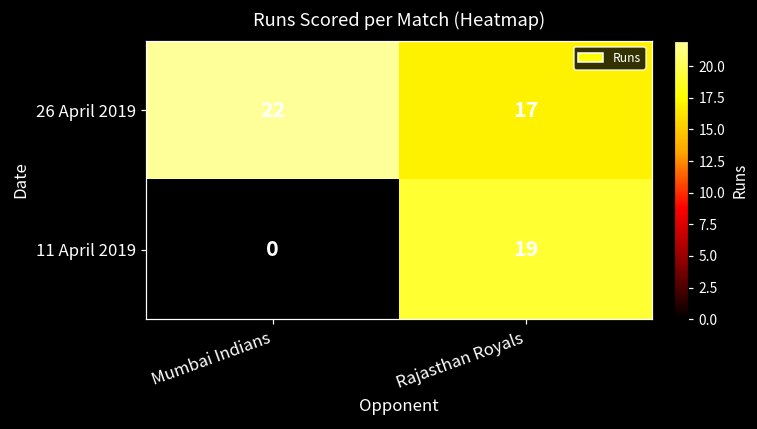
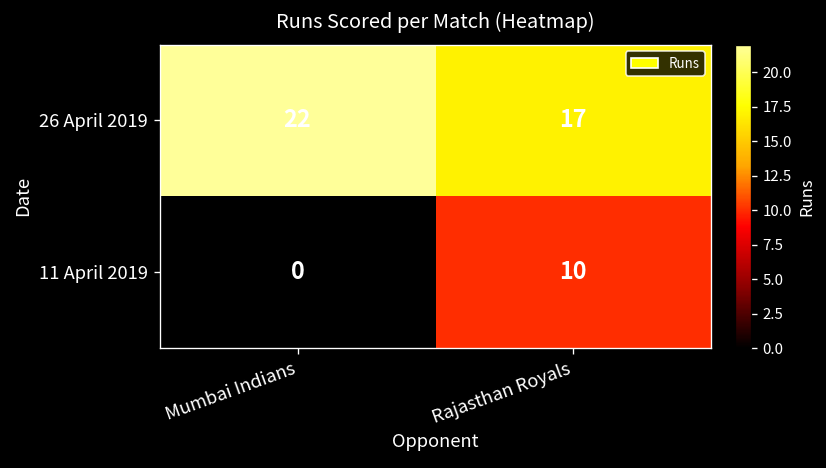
  {
    "26 April 2019": {
      "Mumbai Indians": 22,
      "Rajasthan Royals": 17
    },
    "11 April 2019": {
      "Mumbai Indians": 0,
-     "Rajasthan Royals": 19
+     "Rajasthan Royals": 10
    }
  }
